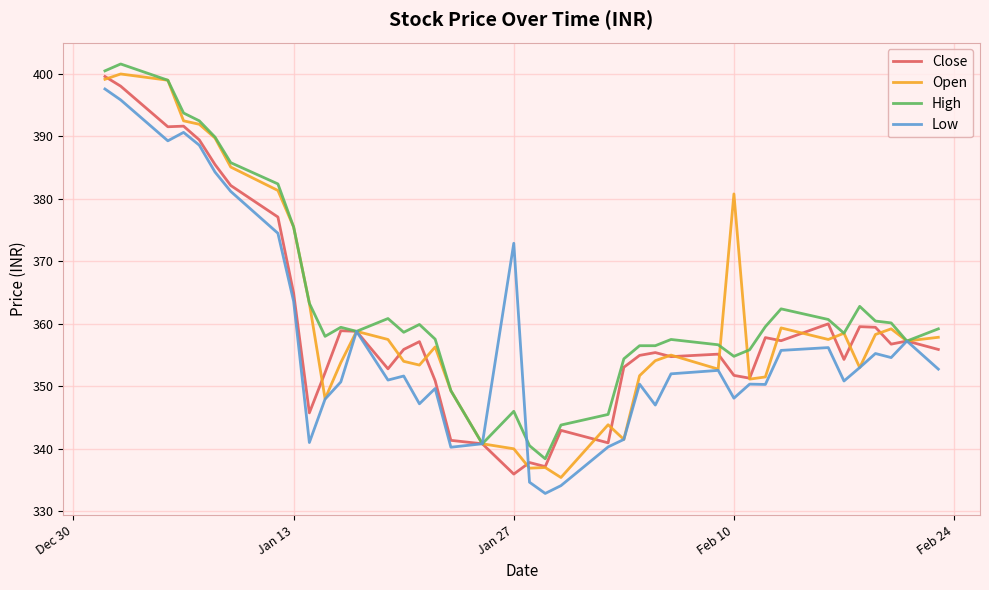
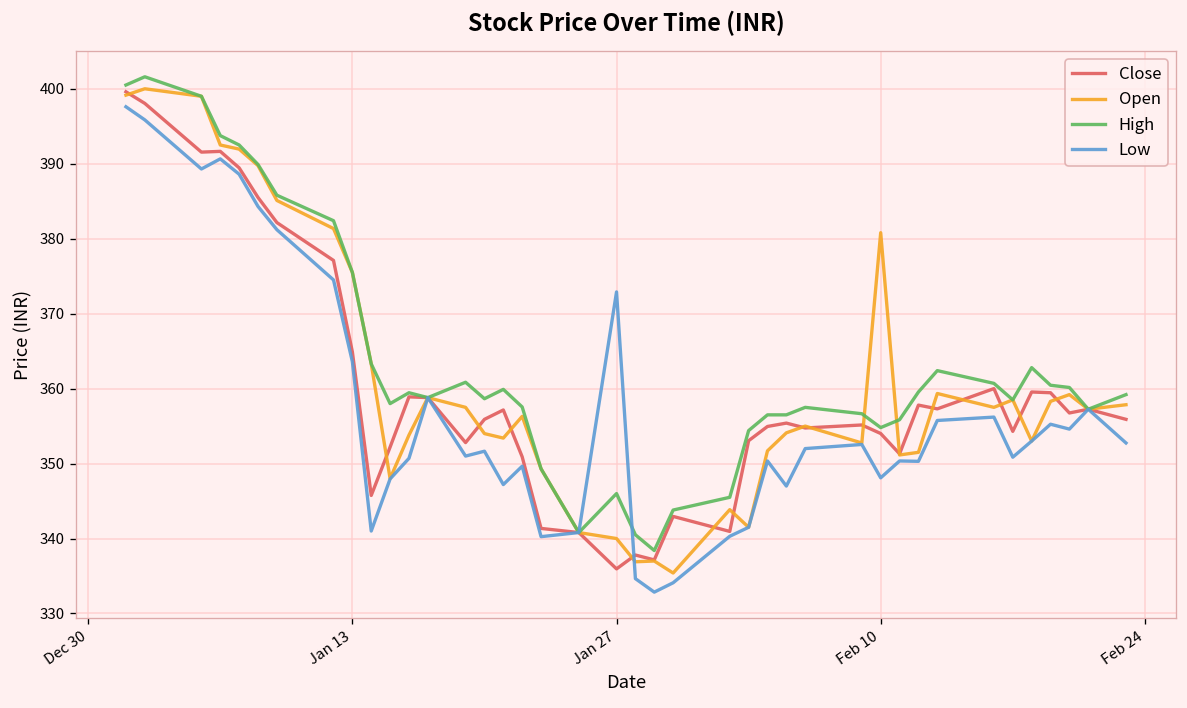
  {
    "Close": {
      "Jan 13": 365,
      "Jan 27": 336,
-     "Feb 10": 352
+     "Feb 10": 354
    },
    "Open": {
      "Jan 27": 340,
      "Feb 10": 381
    },
    "High": {
      "Jan 27": 346,
      "Feb 10": 355
    },
    "Low": {
      "Jan 13": 364,
      "Jan 27": 373,
      "Feb 10": 348
    }
  }
